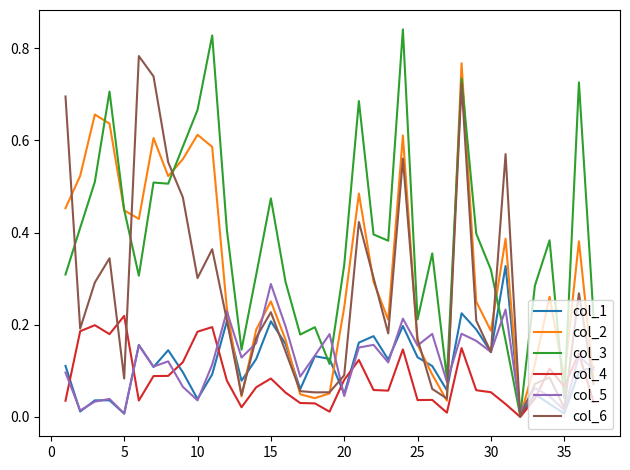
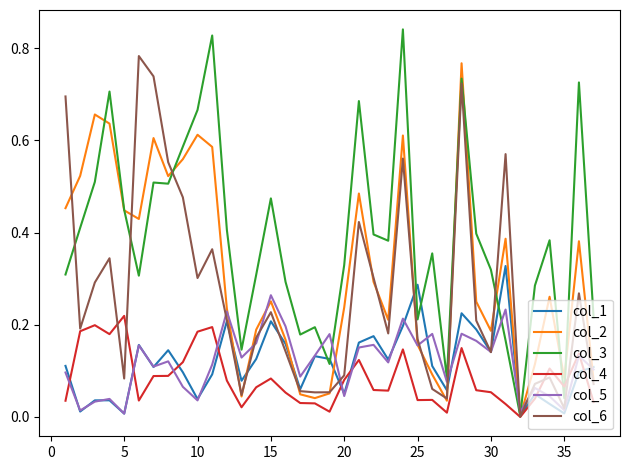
  {
    "col_1": {
      "15": 0.21,
-     "25": 0.13
+     "25": 0.29
    },
    "col_2": {
      "10": 0.61,
      "15": 0.25,
      "20": 0.24,
      "30": 0.19
    },
    "col_3": {
      "10": 0.67,
      "15": 0.47,
      "20": 0.33,
      "25": 0.21,
      "30": 0.32
    },
    "col_4": {
      "5": 0.22,
      "10": 0.19,
      "15": 0.08,
      "20": 0.08,
      "25": 0.04,
      "30": 0.05
    },
    "col_5": {
-     "15": 0.29
+     "15": 0.26
    },
    "col_6": {
      "5": 0.08,
      "10": 0.30,
      "15": 0.23,
      "20": 0.09,
      "25": 0.17
    }
  }
